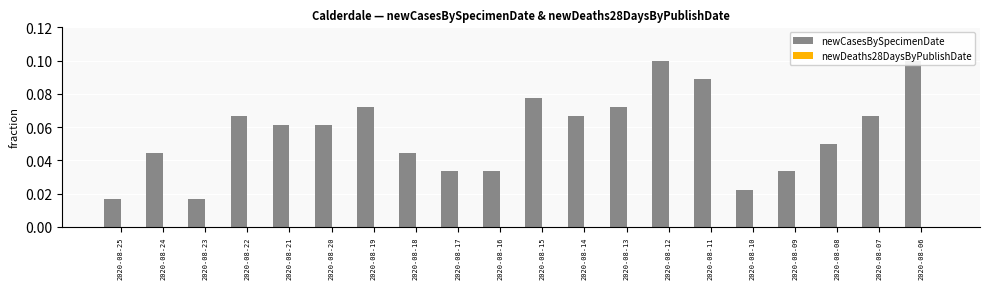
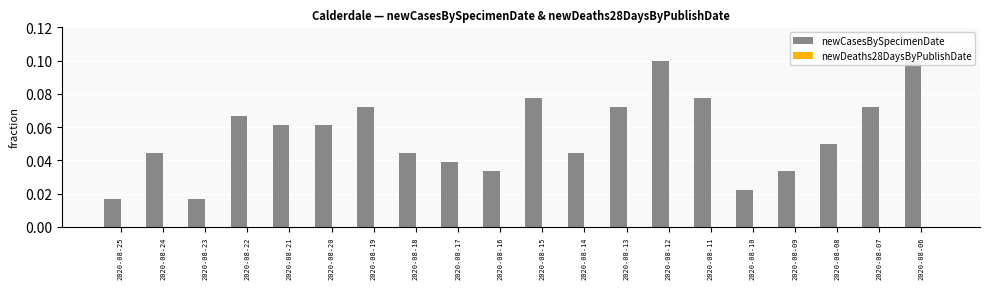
  {
    "newCasesBySpecimenDate": {
      "2020-08-25": 0.017,
      "2020-08-24": 0.044,
      "2020-08-23": 0.017,
      "2020-08-22": 0.067,
      "2020-08-21": 0.061,
      "2020-08-20": 0.061,
      "2020-08-19": 0.072,
      "2020-08-18": 0.044,
-     "2020-08-17": 0.033,
+     "2020-08-17": 0.039,
      "2020-08-16": 0.033,
      "2020-08-15": 0.078,
-     "2020-08-14": 0.067,
+     "2020-08-14": 0.044,
      "2020-08-13": 0.072,
      "2020-08-12": 0.100,
-     "2020-08-11": 0.089,
+     "2020-08-11": 0.078,
      "2020-08-10": 0.022,
      "2020-08-09": 0.033,
      "2020-08-08": 0.050,
-     "2020-08-07": 0.067
+     "2020-08-07": 0.072
    },
    "newDeaths28DaysByPublishDate": {
      "2020-08-25": 0.000,
      "2020-08-24": 0.000,
      "2020-08-23": 0.000,
      "2020-08-22": 0.000,
      "2020-08-21": 0.000,
      "2020-08-20": 0.000,
      "2020-08-19": 0.000,
      "2020-08-18": 0.000,
      "2020-08-17": 0.000,
      "2020-08-16": 0.000,
      "2020-08-15": 0.000,
      "2020-08-14": 0.000,
      "2020-08-13": 0.000,
      "2020-08-12": 0.000,
      "2020-08-11": 0.000,
      "2020-08-10": 0.000,
      "2020-08-09": 0.000,
      "2020-08-08": 0.000,
      "2020-08-07": 0.000,
      "2020-08-06": 0.000
    }
  }
